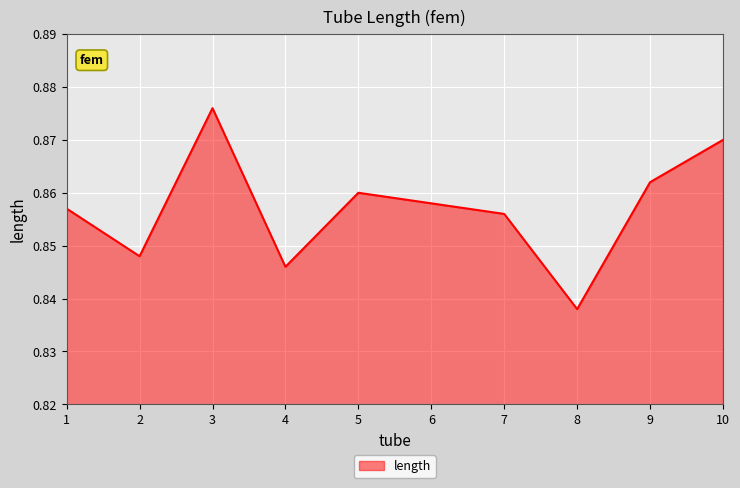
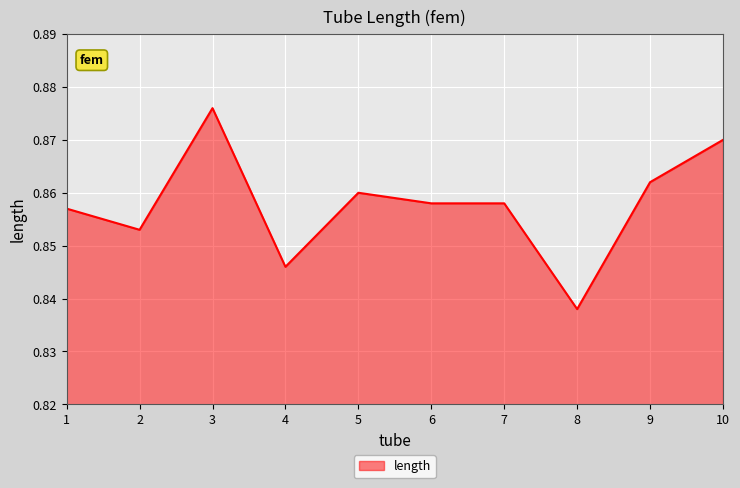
  {
    "1": 0.857,
-   "2": 0.848,
+   "2": 0.853,
    "3": 0.876,
    "4": 0.846,
    "5": 0.860,
    "6": 0.858,
-   "7": 0.856,
+   "7": 0.858,
    "8": 0.838,
    "9": 0.862,
    "10": 0.870
  }
